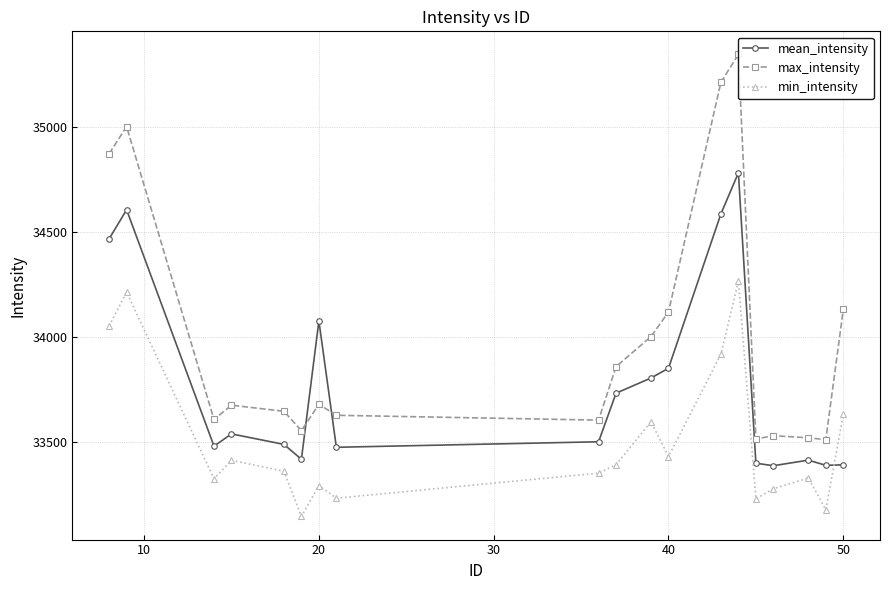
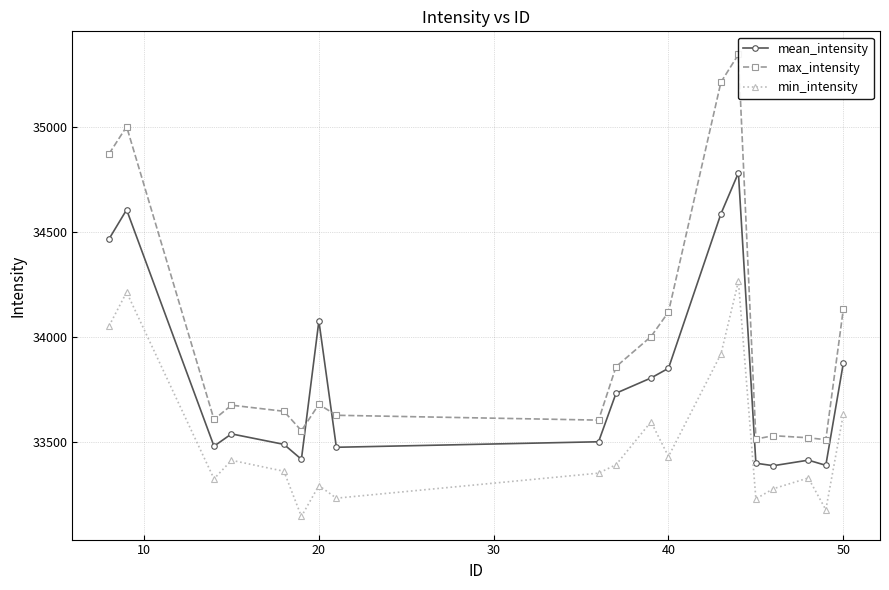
  {
    "mean_intensity": {
      "20": 34080,
      "40": 33850,
-     "50": 33390
+     "50": 33870
    }
  }
